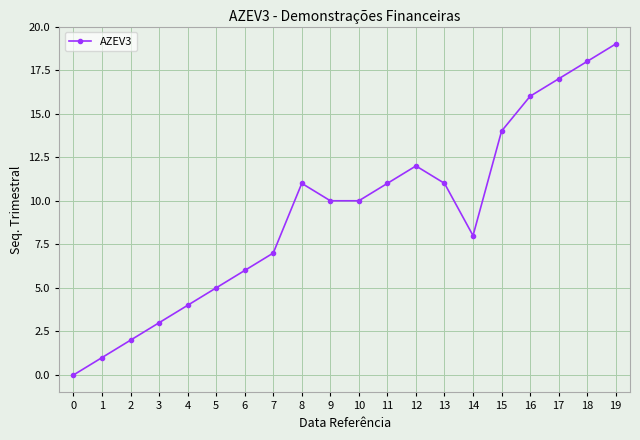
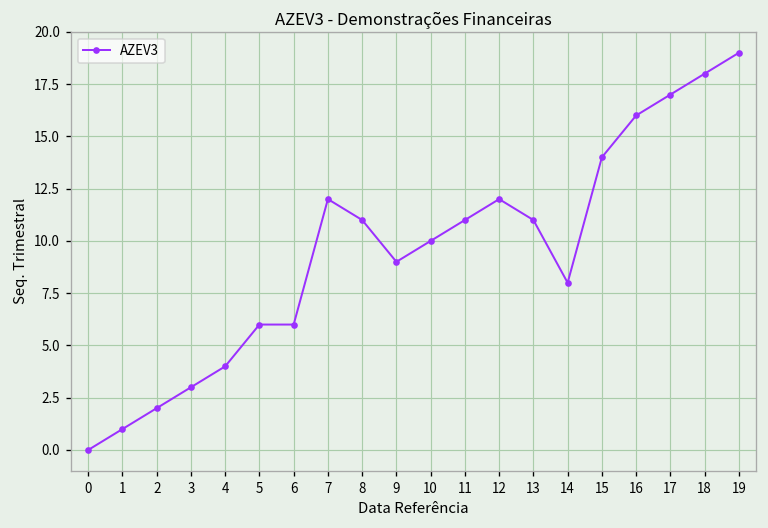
  {
    "0": 0,
    "1": 1,
    "2": 2,
    "3": 3,
    "4": 4,
-   "5": 5,
+   "5": 6,
    "6": 6,
-   "7": 7,
+   "7": 12,
    "8": 11,
-   "9": 10,
+   "9": 9,
    "10": 10,
    "11": 11,
    "12": 12,
    "13": 11,
    "14": 8,
    "15": 14,
    "16": 16,
    "17": 17,
    "18": 18,
    "19": 19
  }
